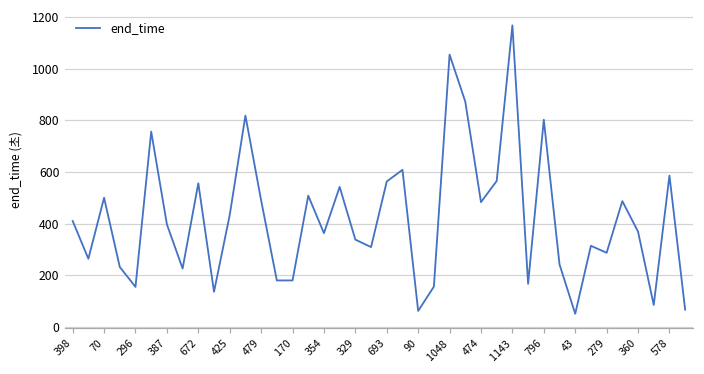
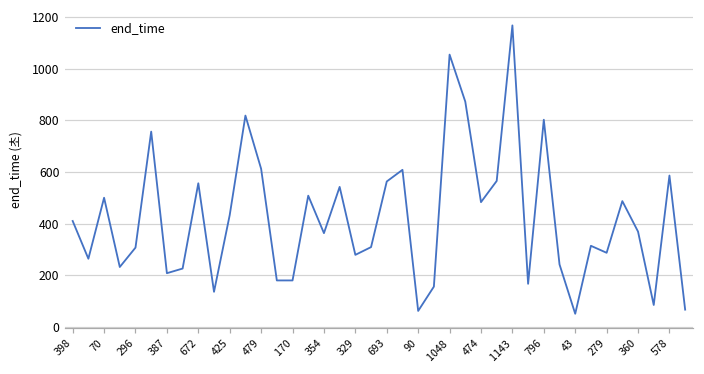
  {
    "398": 410,
    "70": 500,
-   "296": 160,
-   "387": 400,
+   "296": 310,
+   "387": 210,
    "672": 560,
    "425": 430,
-   "479": 490,
+   "479": 610,
    "170": 180,
    "354": 360,
-   "329": 340,
+   "329": 280,
    "693": 560,
    "90": 60,
    "1048": 1050,
    "474": 480,
    "1143": 1170,
    "796": 800,
    "43": 50,
    "279": 290,
    "360": 370,
    "578": 590
  }
